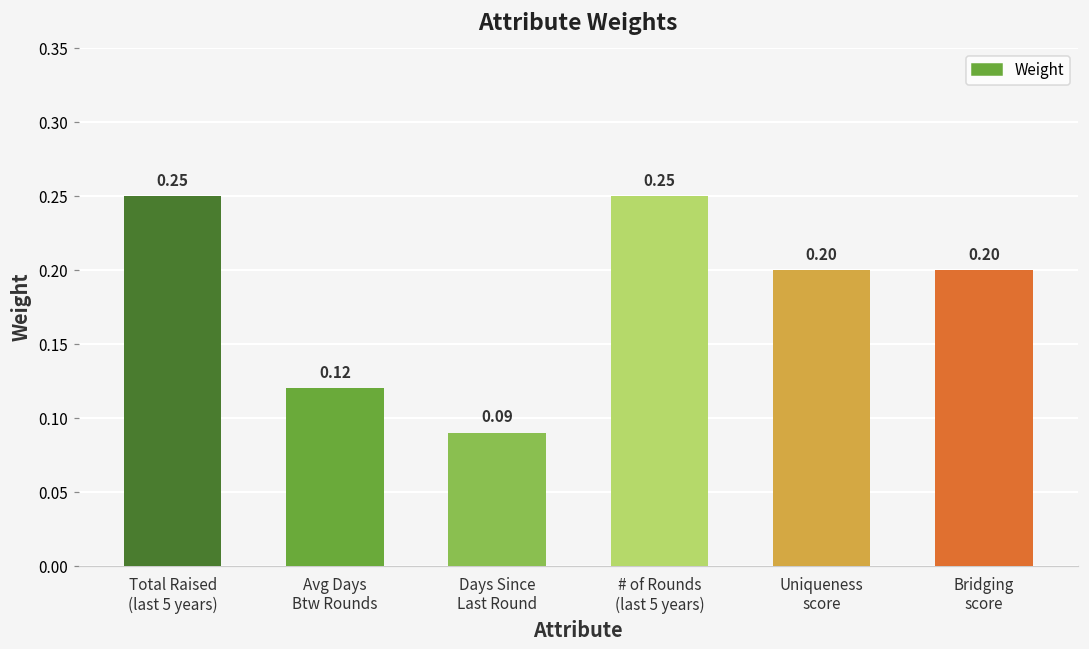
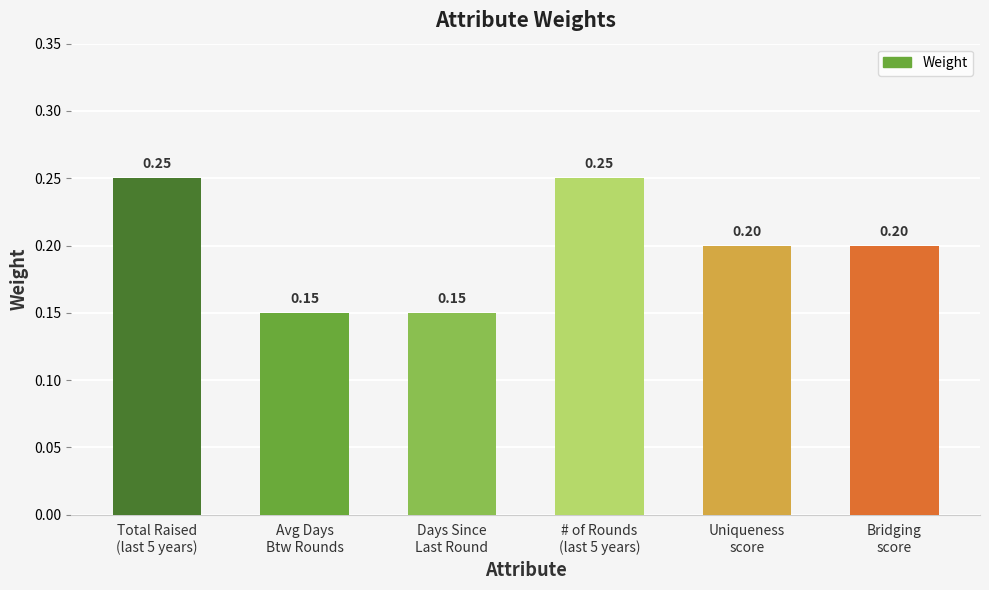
  {
    "Total Raised (last 5 years)": 0.25,
-   "Avg Days Btw Rounds": 0.12,
-   "Days Since Last Round": 0.09,
+   "Avg Days Btw Rounds": 0.15,
+   "Days Since Last Round": 0.15,
    "# of Rounds (last 5 years)": 0.25,
    "Uniqueness score": 0.20,
    "Bridging score": 0.20
  }
